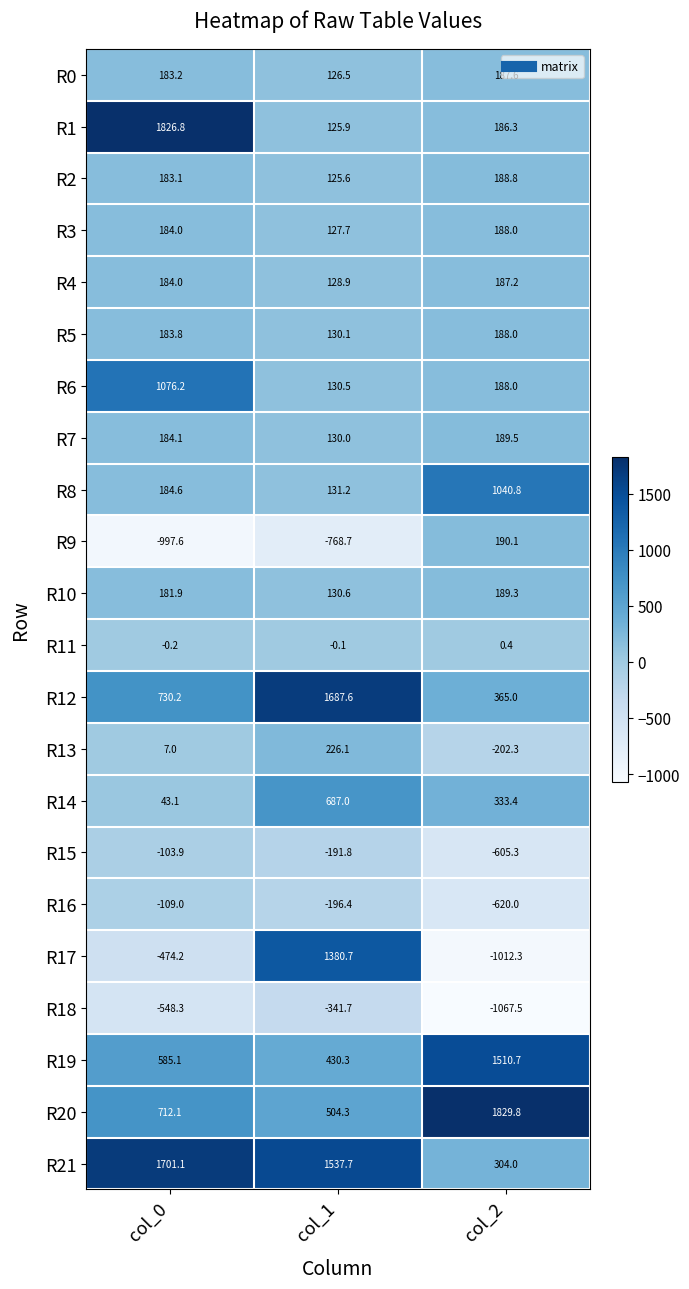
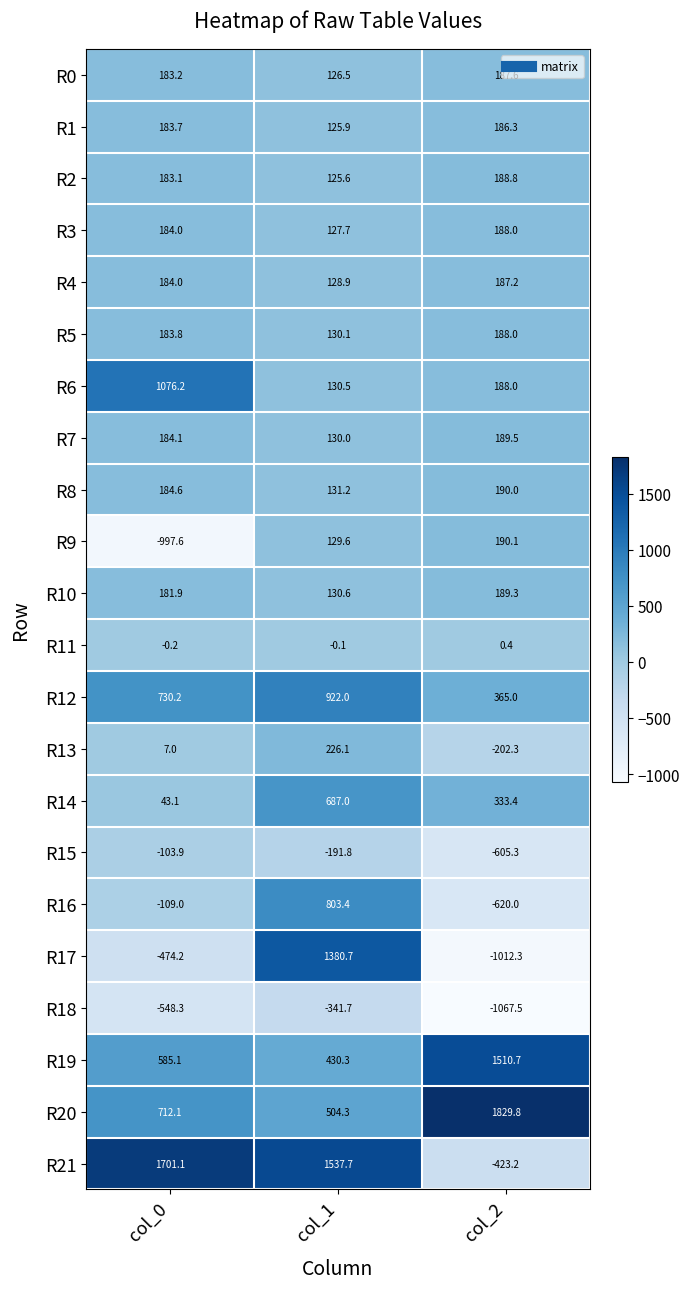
  {
    "R0": {
      "col_0": 183.2,
      "col_1": 126.5
    },
    "R1": {
-     "col_0": 1826.8,
+     "col_0": 183.7,
      "col_1": 125.9,
      "col_2": 186.3
    },
    "R2": {
      "col_0": 183.1,
      "col_1": 125.6,
      "col_2": 188.8
    },
    "R3": {
      "col_0": 184.0,
      "col_1": 127.7,
      "col_2": 188.0
    },
    "R4": {
      "col_0": 184.0,
      "col_1": 128.9,
      "col_2": 187.2
    },
    "R5": {
      "col_0": 183.8,
      "col_1": 130.1,
      "col_2": 188.0
    },
    "R6": {
      "col_0": 1076.2,
      "col_1": 130.5,
      "col_2": 188.0
    },
    "R7": {
      "col_0": 184.1,
      "col_1": 130.0,
      "col_2": 189.5
    },
    "R8": {
      "col_0": 184.6,
      "col_1": 131.2,
-     "col_2": 1040.8
+     "col_2": 190.0
    },
    "R9": {
      "col_0": -997.6,
-     "col_1": -768.7,
+     "col_1": 129.6,
      "col_2": 190.1
    },
    "R10": {
      "col_0": 181.9,
      "col_1": 130.6,
      "col_2": 189.3
    },
    "R11": {
      "col_0": -0.2,
      "col_1": -0.1,
      "col_2": 0.4
    },
    "R12": {
      "col_0": 730.2,
-     "col_1": 1687.6,
+     "col_1": 922.0,
      "col_2": 365.0
    },
    "R13": {
      "col_0": 7.0,
      "col_1": 226.1,
      "col_2": -202.3
    },
    "R14": {
      "col_0": 43.1,
      "col_1": 687.0,
      "col_2": 333.4
    },
    "R15": {
      "col_0": -103.9,
      "col_1": -191.8,
      "col_2": -605.3
    },
    "R16": {
      "col_0": -109.0,
-     "col_1": -196.4,
+     "col_1": 803.4,
      "col_2": -620.0
    },
    "R17": {
      "col_0": -474.2,
      "col_1": 1380.7,
      "col_2": -1012.3
    },
    "R18": {
      "col_0": -548.3,
      "col_1": -341.7,
      "col_2": -1067.5
    },
    "R19": {
      "col_0": 585.1,
      "col_1": 430.3,
      "col_2": 1510.7
    },
    "R20": {
      "col_0": 712.1,
      "col_1": 504.3,
      "col_2": 1829.8
    },
    "R21": {
      "col_0": 1701.1,
      "col_1": 1537.7,
-     "col_2": 304.0
+     "col_2": -423.2
    }
  }
